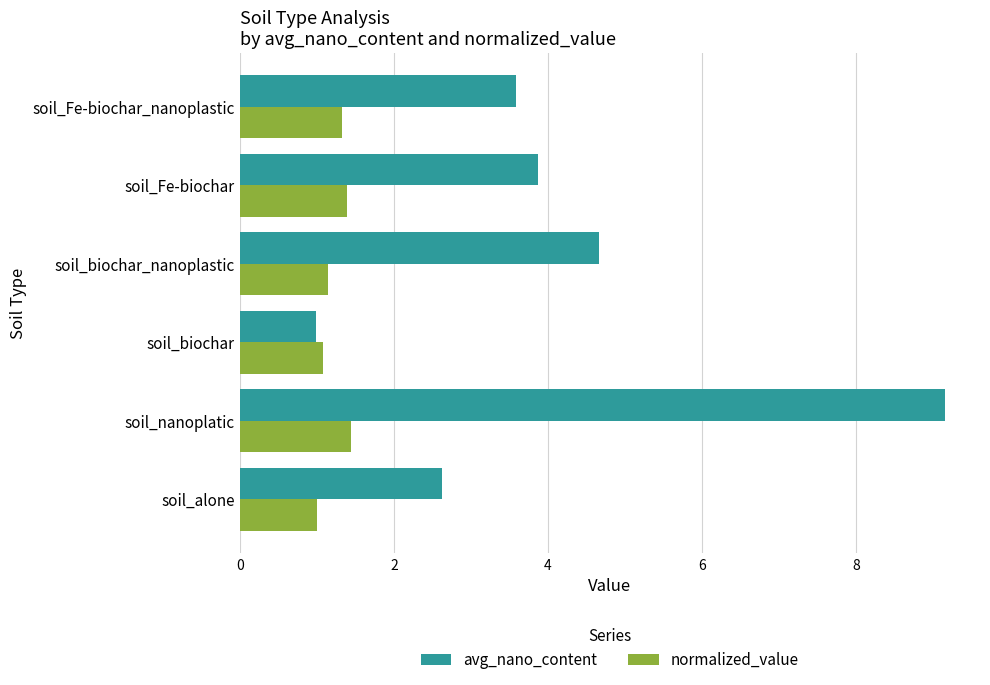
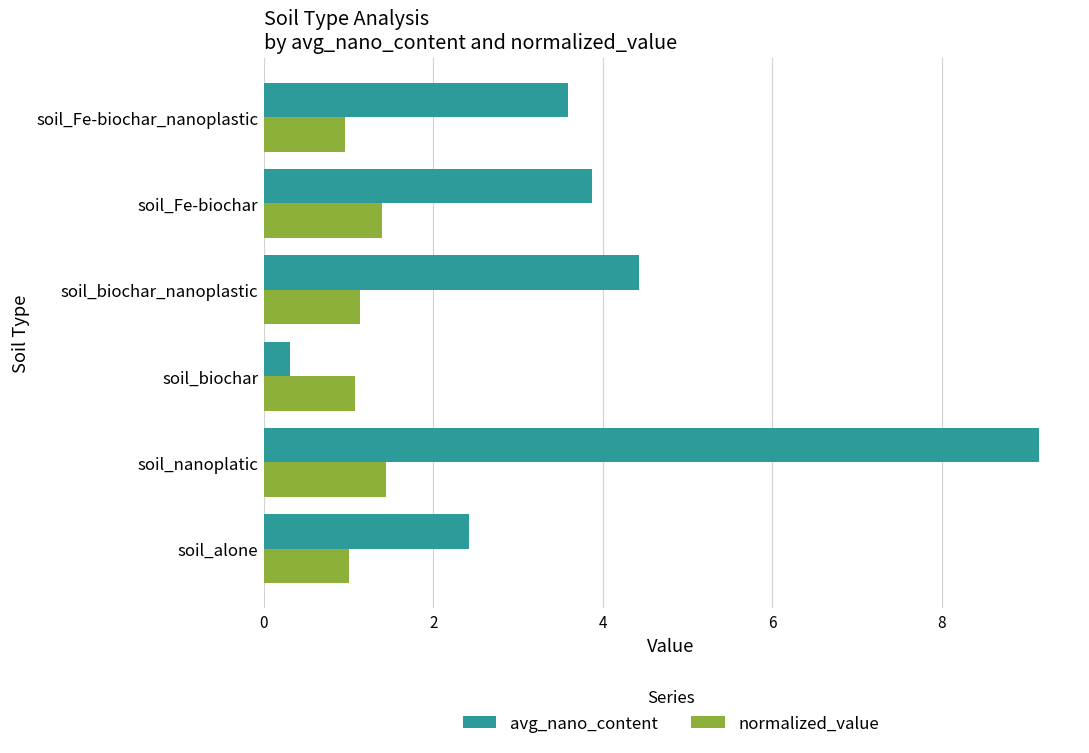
  {
    "avg_nano_content": {
      "soil_Fe-biochar_nanoplastic": 3.6,
      "soil_Fe-biochar": 3.9,
-     "soil_biochar_nanoplastic": 4.7,
-     "soil_biochar": 1.0,
+     "soil_biochar_nanoplastic": 4.4,
+     "soil_biochar": 0.3,
      "soil_nanoplatic": 9.2,
-     "soil_alone": 2.6
+     "soil_alone": 2.4
    },
    "normalized_value": {
-     "soil_Fe-biochar_nanoplastic": 1.3,
+     "soil_Fe-biochar_nanoplastic": 1.0,
      "soil_Fe-biochar": 1.4,
      "soil_biochar_nanoplastic": 1.1,
      "soil_biochar": 1.1,
      "soil_nanoplatic": 1.4,
      "soil_alone": 1.0
    }
  }
